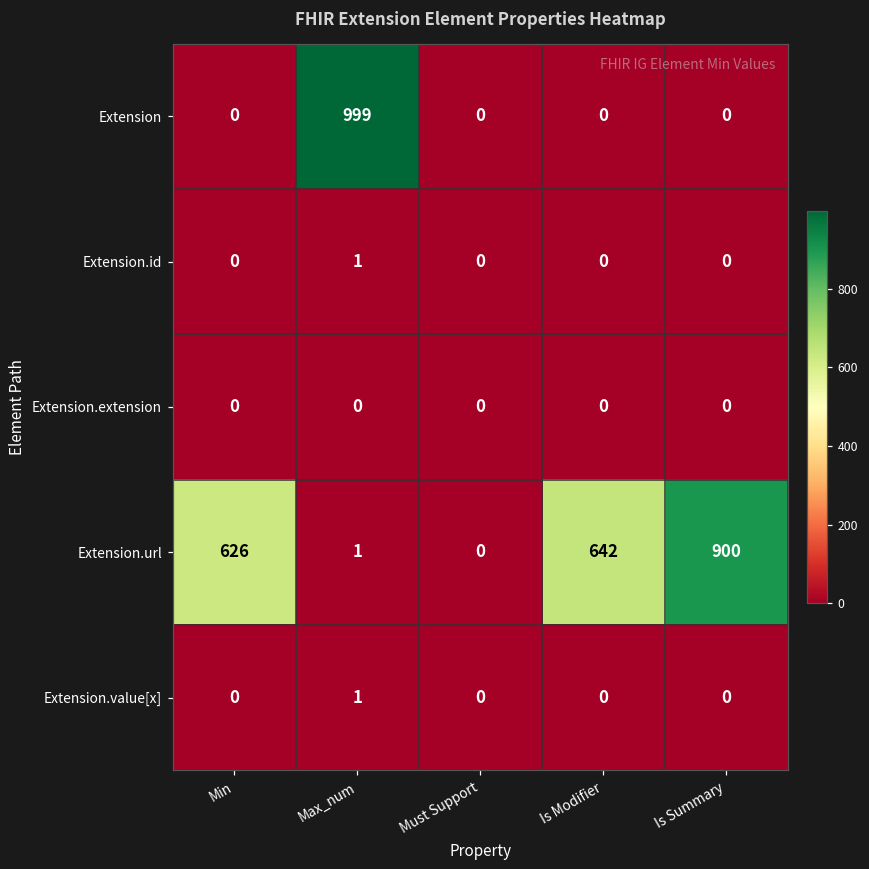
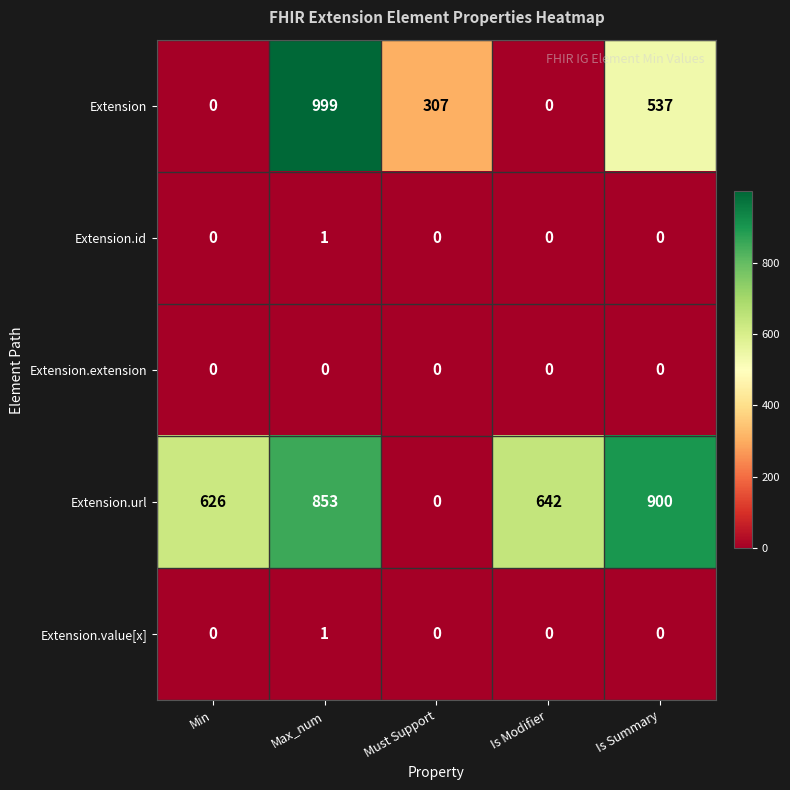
  {
    "Extension": {
      "Min": 0,
      "Max_num": 999,
-     "Must Support": 0,
+     "Must Support": 307,
      "Is Modifier": 0,
-     "Is Summary": 0
+     "Is Summary": 537
    },
    "Extension.id": {
      "Min": 0,
      "Max_num": 1,
      "Must Support": 0,
      "Is Modifier": 0,
      "Is Summary": 0
    },
    "Extension.extension": {
      "Min": 0,
      "Max_num": 0,
      "Must Support": 0,
      "Is Modifier": 0,
      "Is Summary": 0
    },
    "Extension.url": {
      "Min": 626,
-     "Max_num": 1,
+     "Max_num": 853,
      "Must Support": 0,
      "Is Modifier": 642,
      "Is Summary": 900
    },
    "Extension.value[x]": {
      "Min": 0,
      "Max_num": 1,
      "Must Support": 0,
      "Is Modifier": 0,
      "Is Summary": 0
    }
  }
